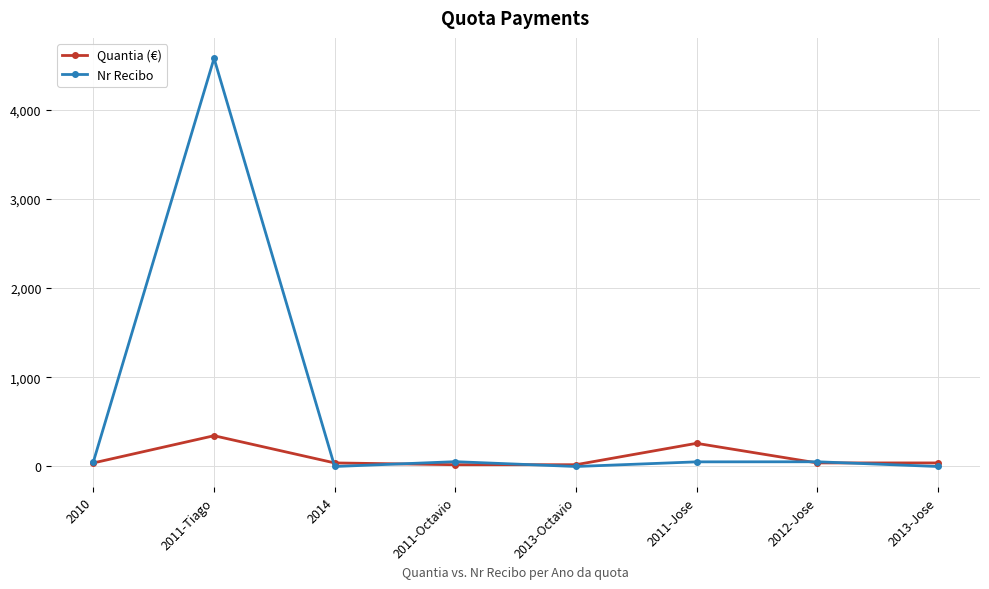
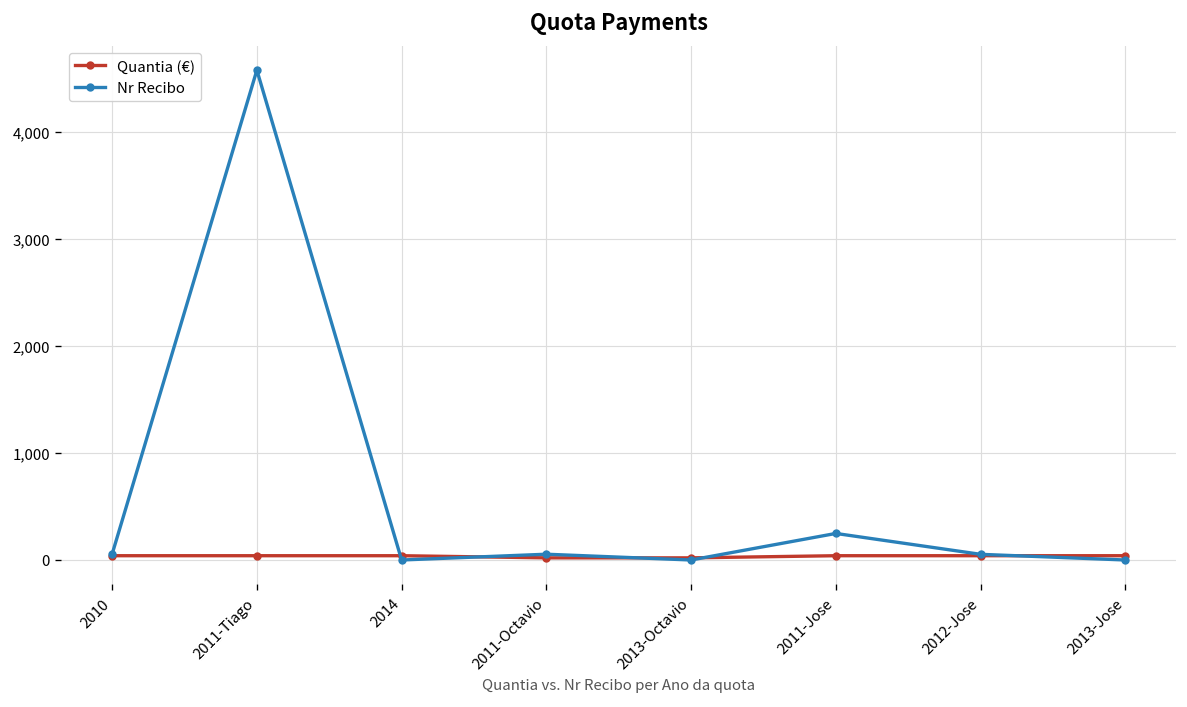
  {
    "Quantia (€)": {
-     "2011-Tiago": "300",
+     "2011-Tiago": "0",
      "2014": "0",
      "2011-Octavio": "0",
-     "2011-Jose": "300",
+     "2011-Jose": "0",
      "2013-Jose": "0"
    },
    "Nr Recibo": {
      "2011-Tiago": "4,600",
      "2014": "0",
      "2011-Octavio": "100",
-     "2011-Jose": "100",
+     "2011-Jose": "200",
      "2013-Jose": "0"
    }
  }
